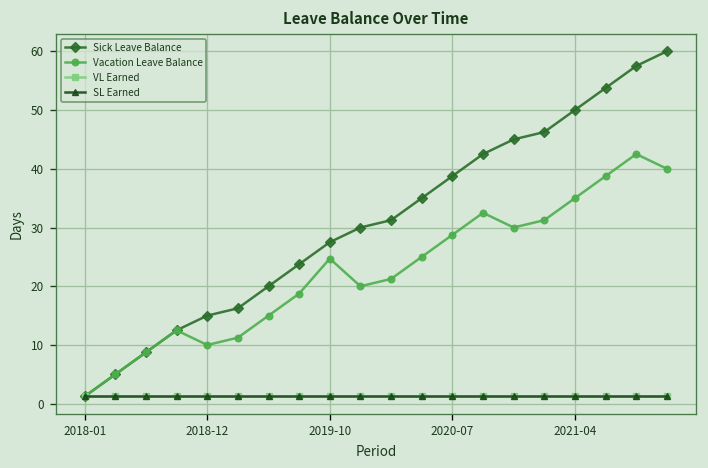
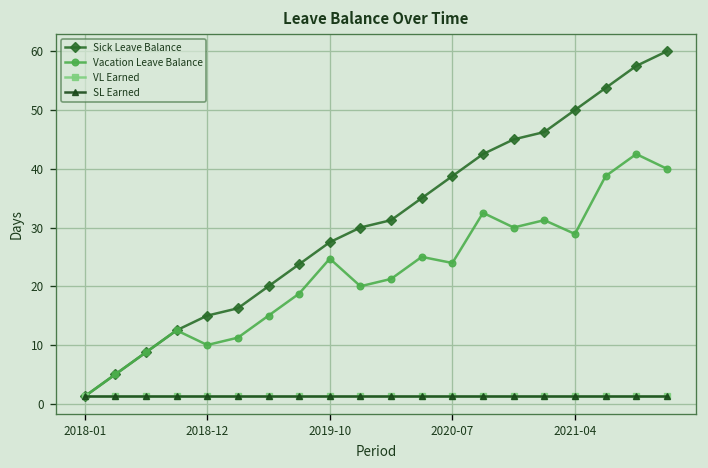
  {
    "Vacation Leave Balance": {
      "2018-12": 10,
      "2019-10": 25,
-     "2020-07": 29,
-     "2021-04": 35
+     "2020-07": 24,
+     "2021-04": 29
    }
  }
